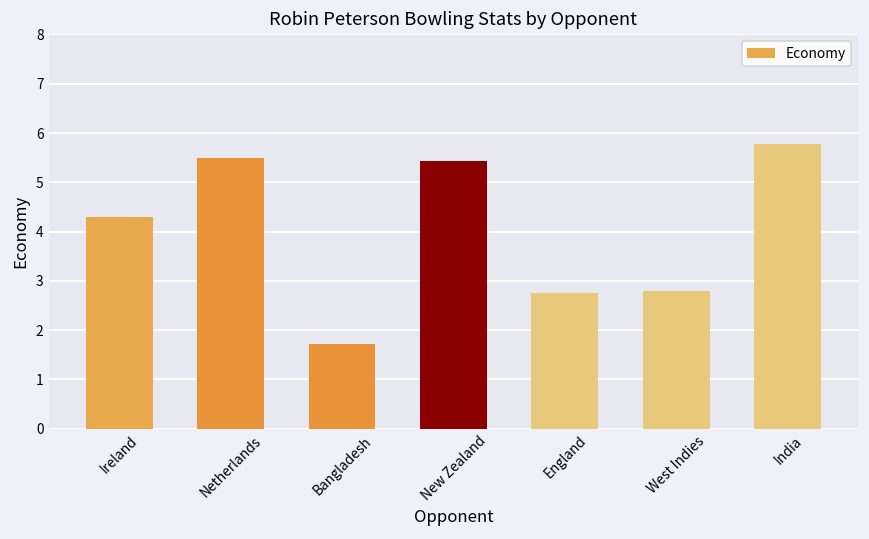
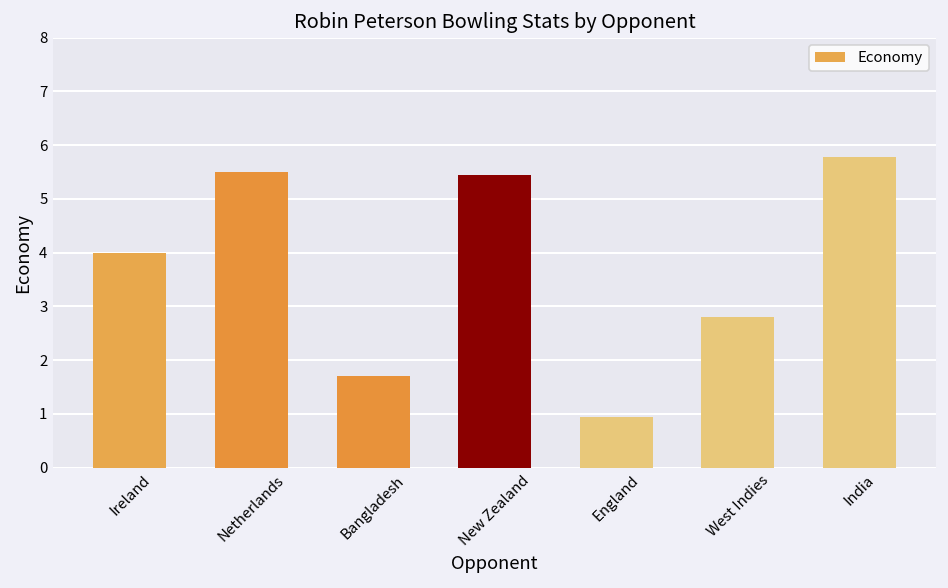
  {
-   "Ireland": 4.3,
+   "Ireland": 4.0,
    "Netherlands": 5.5,
    "Bangladesh": 1.7,
    "New Zealand": 5.4,
-   "England": 2.8,
+   "England": 0.9,
    "West Indies": 2.8,
    "India": 5.8
  }
